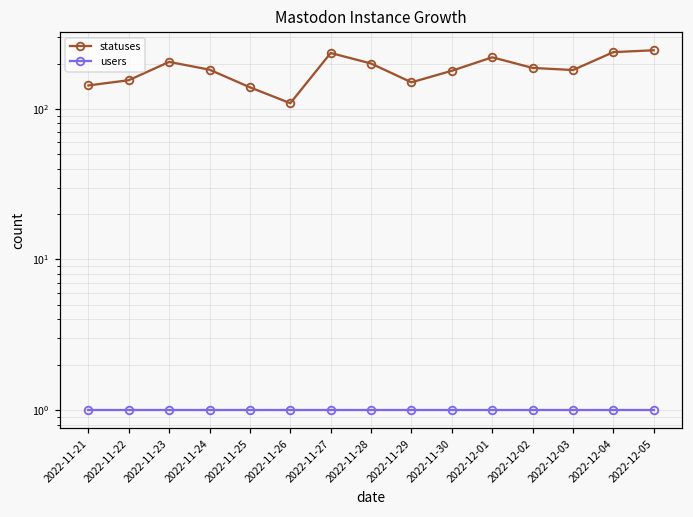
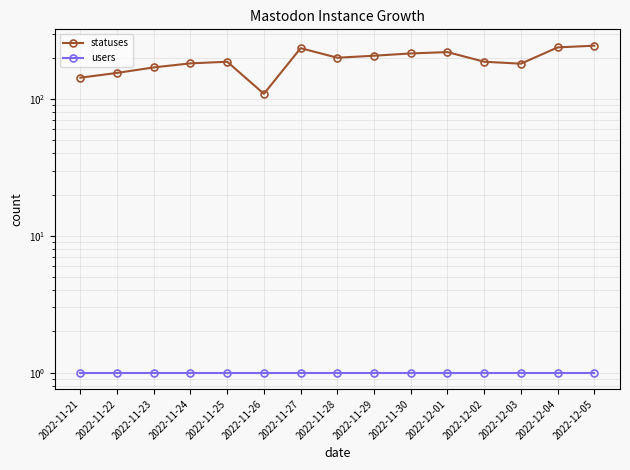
  {
    "statuses": {
      "2022-11-21": 140,
      "2022-11-22": 160,
-     "2022-11-23": 210,
+     "2022-11-23": 170,
      "2022-11-24": 180,
-     "2022-11-25": 140,
+     "2022-11-25": 190,
      "2022-11-26": 110,
      "2022-11-27": 240,
      "2022-11-28": 200,
-     "2022-11-29": 150,
-     "2022-11-30": 180,
+     "2022-11-29": 210,
+     "2022-11-30": 220,
      "2022-12-01": 220,
      "2022-12-02": 190,
      "2022-12-03": 180,
      "2022-12-04": 240,
      "2022-12-05": 250
    },
    "users": {
      "2022-11-21": 1,
      "2022-11-22": 1,
      "2022-11-23": 1,
      "2022-11-24": 1,
      "2022-11-25": 1,
      "2022-11-26": 1,
      "2022-11-27": 1,
      "2022-11-28": 1,
      "2022-11-29": 1,
      "2022-11-30": 1,
      "2022-12-01": 1,
      "2022-12-02": 1,
      "2022-12-03": 1,
      "2022-12-04": 1,
      "2022-12-05": 1
    }
  }
